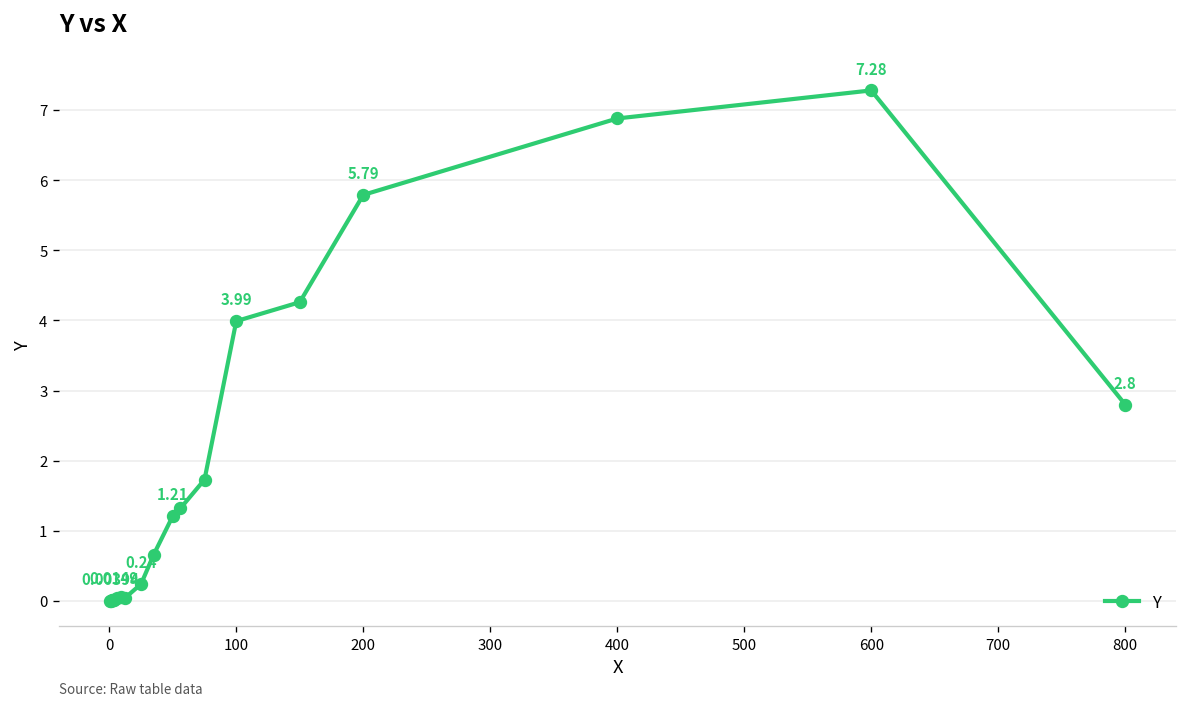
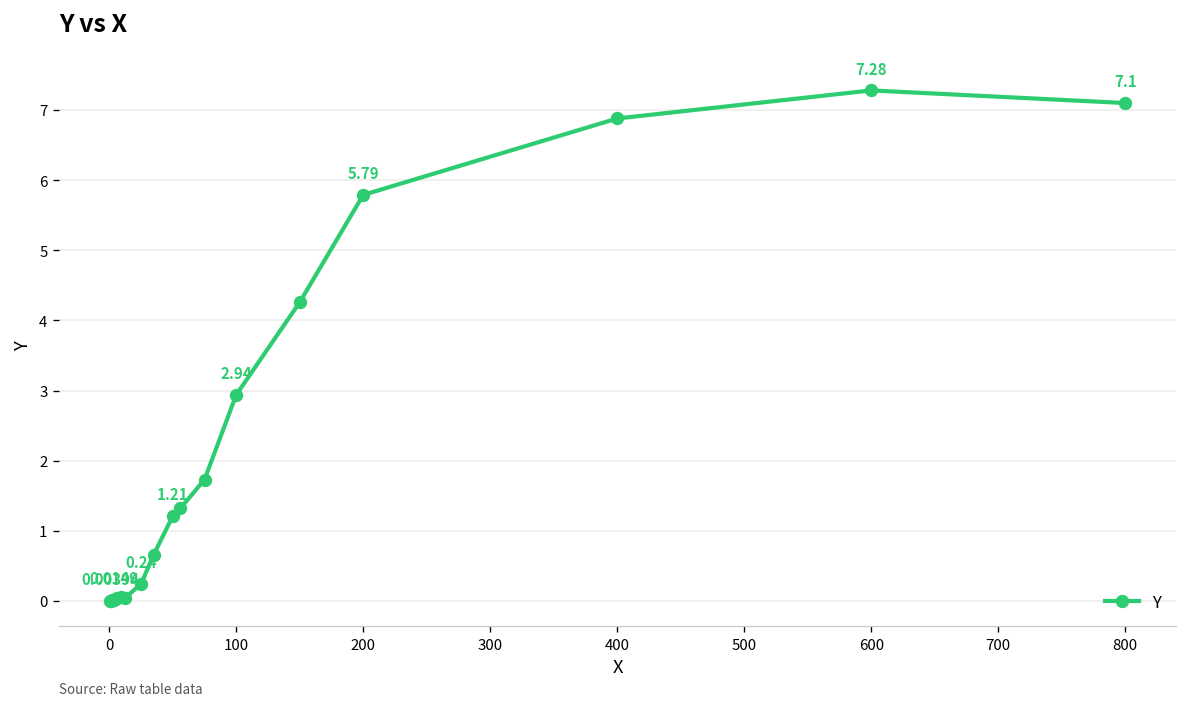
  {
-   "100": 3.99,
+   "100": 2.94,
    "200": 5.79,
    "600": 7.28,
-   "800": 2.8
+   "800": 7.1
  }
